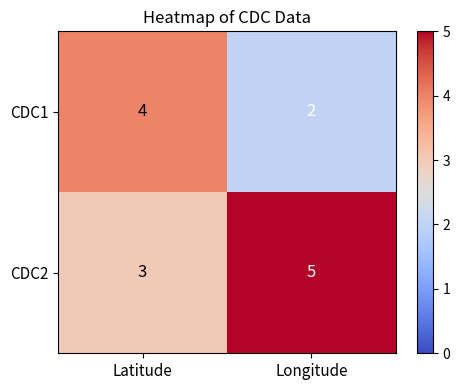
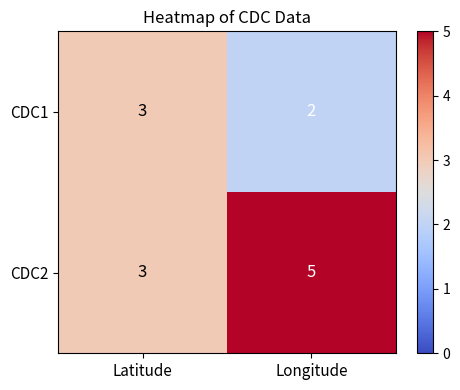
  {
    "CDC1": {
-     "Latitude": 4,
+     "Latitude": 3,
      "Longitude": 2
    },
    "CDC2": {
      "Latitude": 3,
      "Longitude": 5
    }
  }
